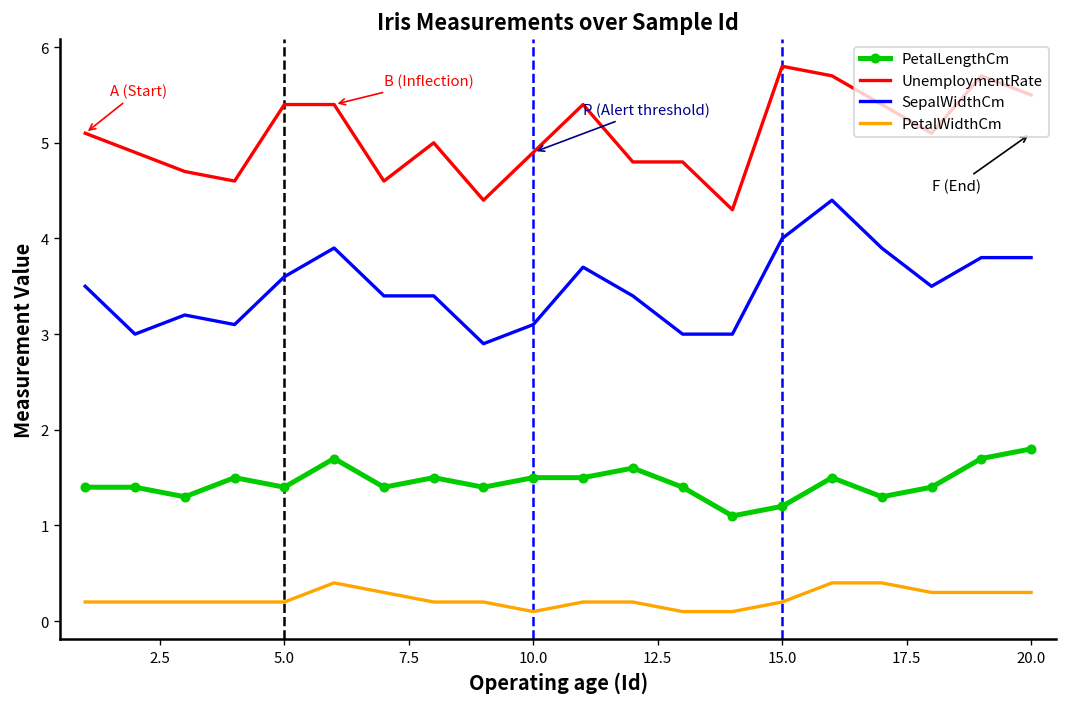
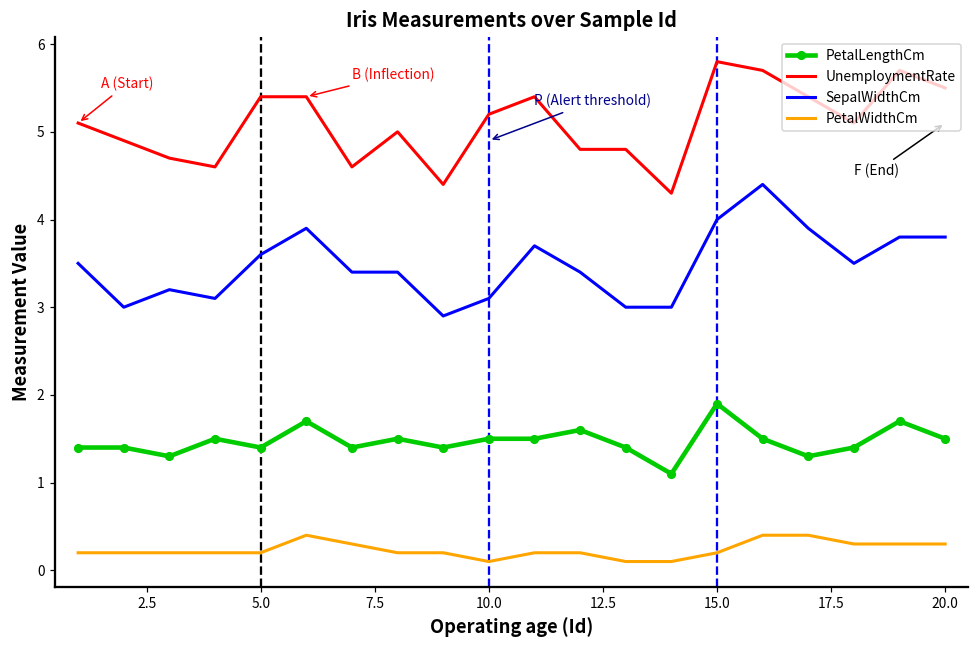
  {
    "PetalLengthCm": {
      "5.0": 1.4,
      "10.0": 1.5,
-     "15.0": 1.2,
-     "20.0": 1.8
+     "15.0": 1.9,
+     "20.0": 1.5
    },
    "UnemploymentRate": {
      "5.0": 5.4,
-     "10.0": 4.9,
+     "10.0": 5.2,
      "15.0": 5.8
    },
    "SepalWidthCm": {
      "5.0": 3.6,
      "10.0": 3.1,
      "15.0": 4.0,
      "20.0": 3.8
    },
    "PetalWidthCm": {
      "5.0": 0.2,
      "10.0": 0.1,
      "15.0": 0.2,
      "20.0": 0.3
    }
  }
